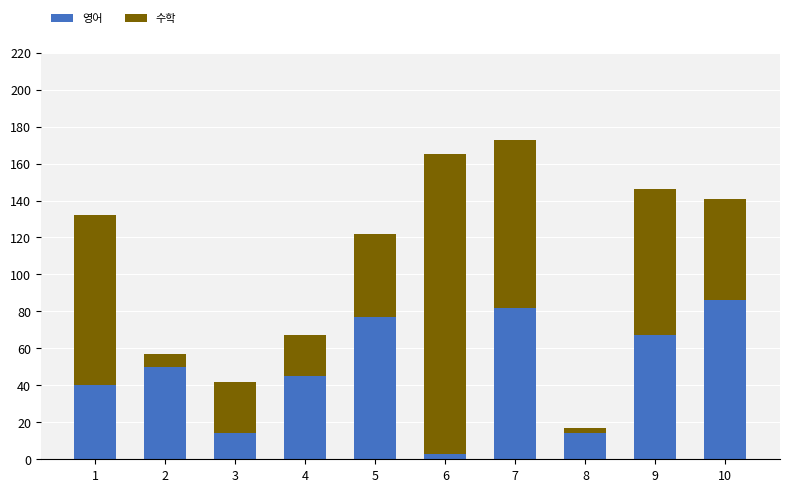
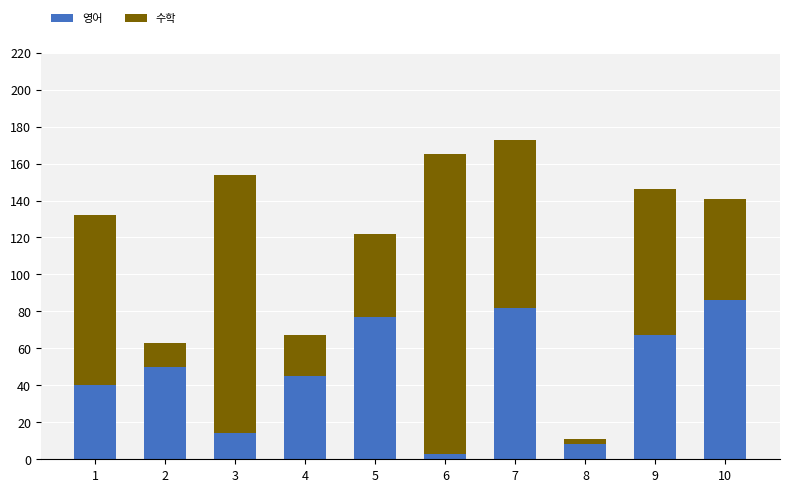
  {
    "영어": {
      "1": 40,
      "2": 50,
      "3": 14,
      "4": 45,
      "5": 77,
      "6": 3,
      "7": 82,
-     "8": 14,
+     "8": 8,
      "9": 67,
      "10": 86
    },
    "수학": {
      "1": 92,
-     "2": 7,
-     "3": 28,
+     "2": 13,
+     "3": 140,
      "4": 22,
      "5": 45,
      "6": 162,
      "7": 91,
      "8": 3,
      "9": 79,
      "10": 55
    }
  }
